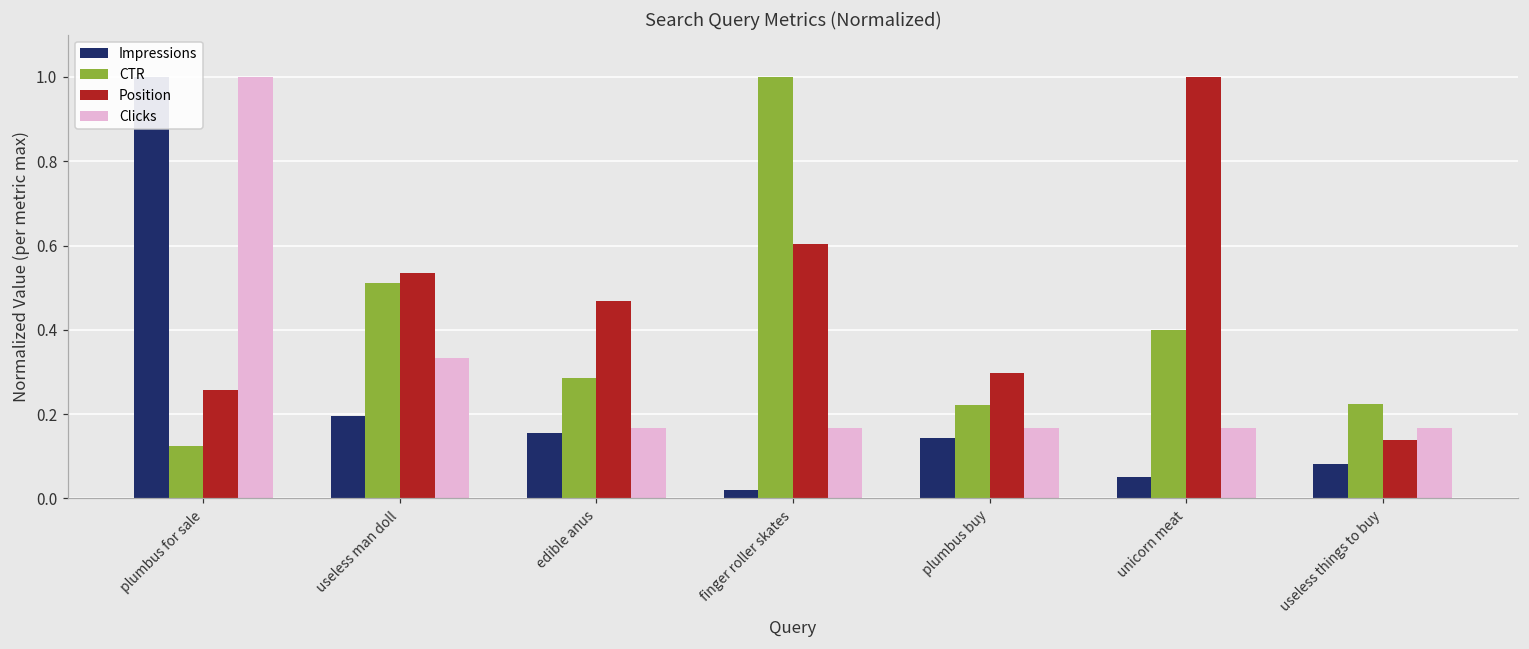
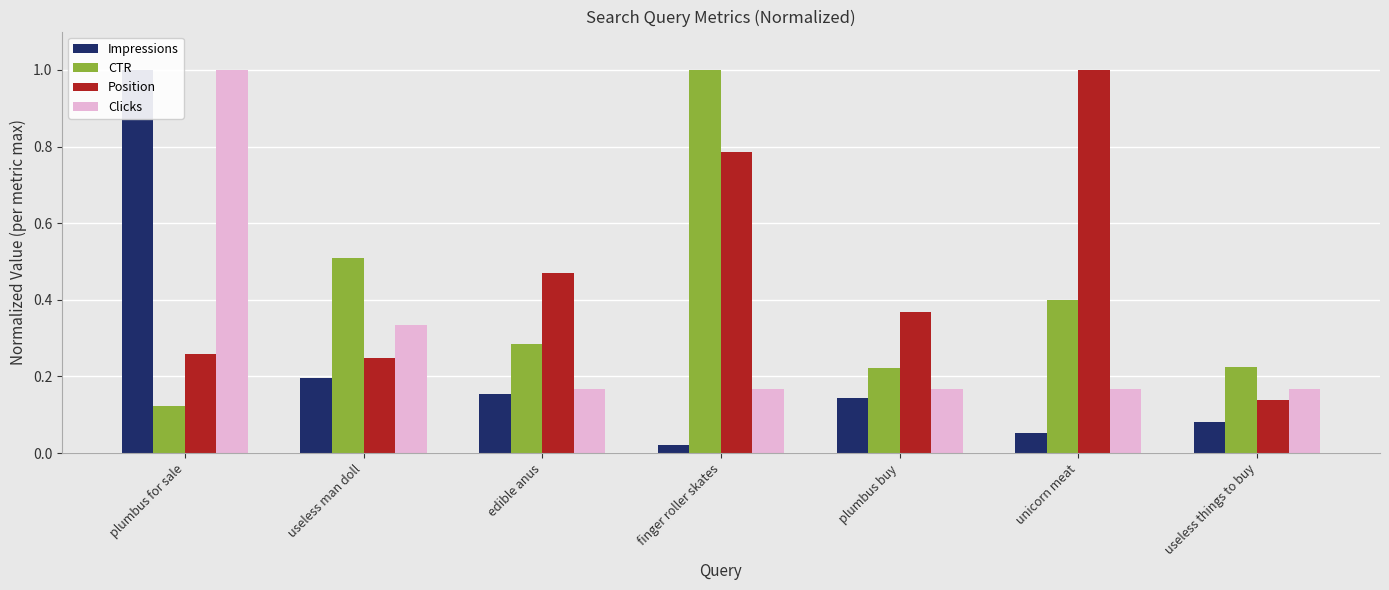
  {
    "Impressions": {
      "useless man doll": 0.20,
      "edible anus": 0.15,
      "finger roller skates": 0.02,
      "plumbus buy": 0.14,
      "unicorn meat": 0.05,
      "useless things to buy": 0.08
    },
    "CTR": {
      "plumbus for sale": 0.12,
      "useless man doll": 0.51,
      "edible anus": 0.29,
      "finger roller skates": 1.00,
      "plumbus buy": 0.22,
      "unicorn meat": 0.40,
      "useless things to buy": 0.22
    },
    "Position": {
      "plumbus for sale": 0.26,
-     "useless man doll": 0.53,
+     "useless man doll": 0.25,
      "edible anus": 0.47,
-     "finger roller skates": 0.60,
-     "plumbus buy": 0.30,
+     "finger roller skates": 0.78,
+     "plumbus buy": 0.37,
      "unicorn meat": 1.00,
      "useless things to buy": 0.14
    },
    "Clicks": {
      "plumbus for sale": 1.00,
      "useless man doll": 0.33,
      "edible anus": 0.17,
      "finger roller skates": 0.17,
      "plumbus buy": 0.17,
      "unicorn meat": 0.17,
      "useless things to buy": 0.17
    }
  }
